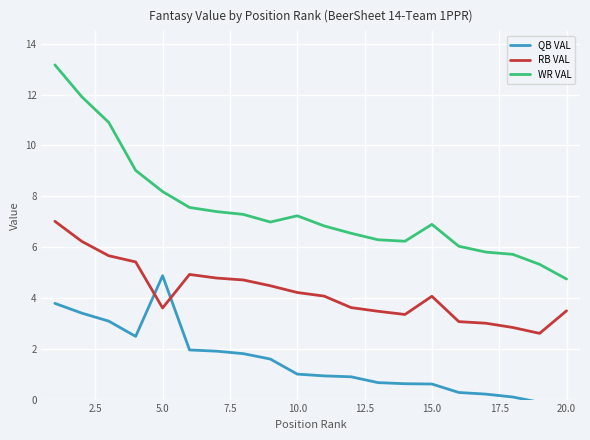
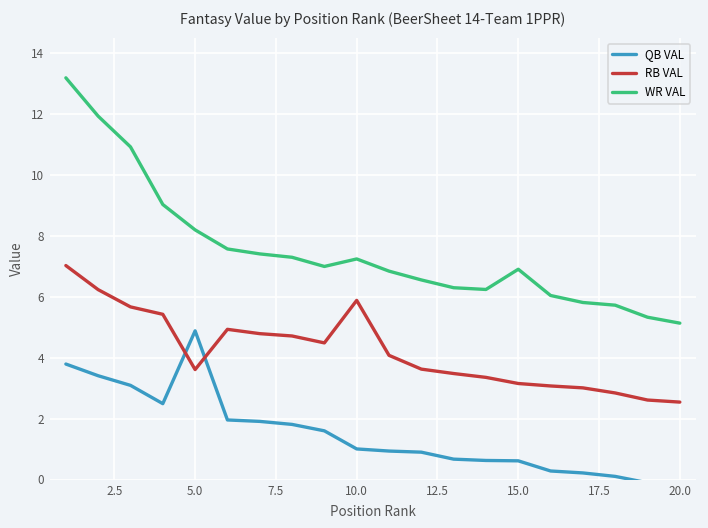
  {
    "QB VAL": {
      "5.0": 4.9,
      "10.0": 1.0,
      "15.0": 0.6
    },
    "RB VAL": {
      "5.0": 3.6,
-     "10.0": 4.2,
-     "15.0": 4.1,
-     "20.0": 3.5
+     "10.0": 5.9,
+     "15.0": 3.1,
+     "20.0": 2.5
    },
    "WR VAL": {
      "5.0": 8.2,
      "10.0": 7.2,
      "15.0": 6.9,
-     "20.0": 4.7
+     "20.0": 5.1
    }
  }
